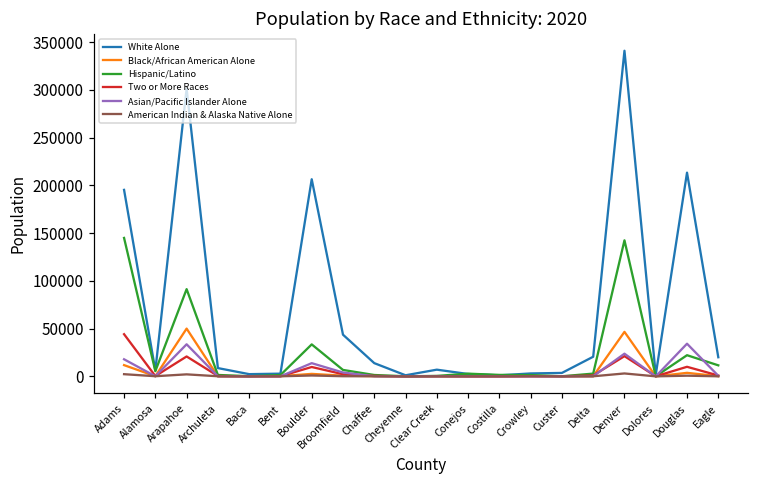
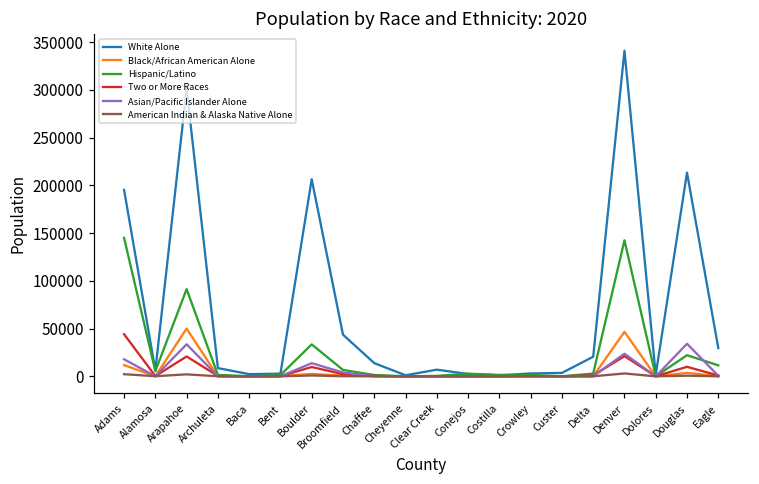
  {
    "White Alone": {
      "Adams": 200000,
      "Archuleta": 10000,
      "Boulder": 210000,
      "Broomfield": 40000,
      "Chaffee": 10000,
      "Clear Creek": 10000,
      "Custer": 0,
      "Delta": 20000,
      "Denver": 340000,
      "Douglas": 210000,
-     "Eagle": 20000
+     "Eagle": 30000
    },
    "Black/African American Alone": {
      "Adams": 10000,
      "Arapahoe": 50000,
      "Denver": 50000,
      "Douglas": 0
    },
    "Hispanic/Latino": {
      "Adams": 140000,
      "Arapahoe": 90000,
      "Boulder": 30000,
      "Denver": 140000,
      "Douglas": 20000,
      "Eagle": 10000
    },
    "Two or More Races": {
      "Adams": 40000,
      "Arapahoe": 20000,
      "Boulder": 10000,
      "Douglas": 10000
    },
    "Asian/Pacific Islander Alone": {
      "Adams": 20000,
      "Arapahoe": 30000,
      "Boulder": 10000,
      "Douglas": 30000
    },
    "American Indian & Alaska Native Alone": {
      "Adams": 0,
      "Arapahoe": 0,
      "Denver": 0,
      "Douglas": 0
    }
  }
